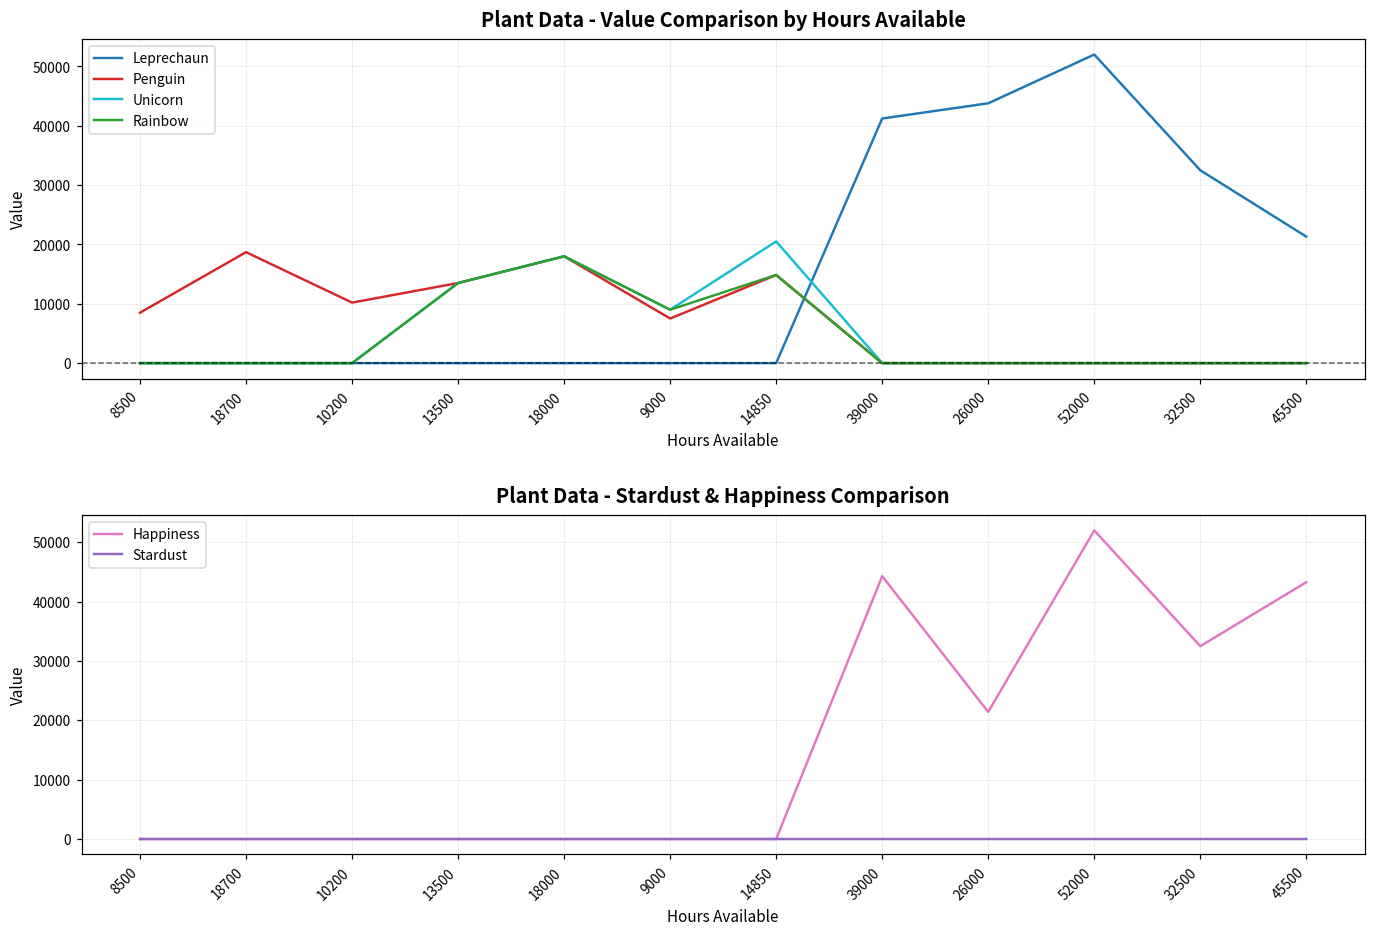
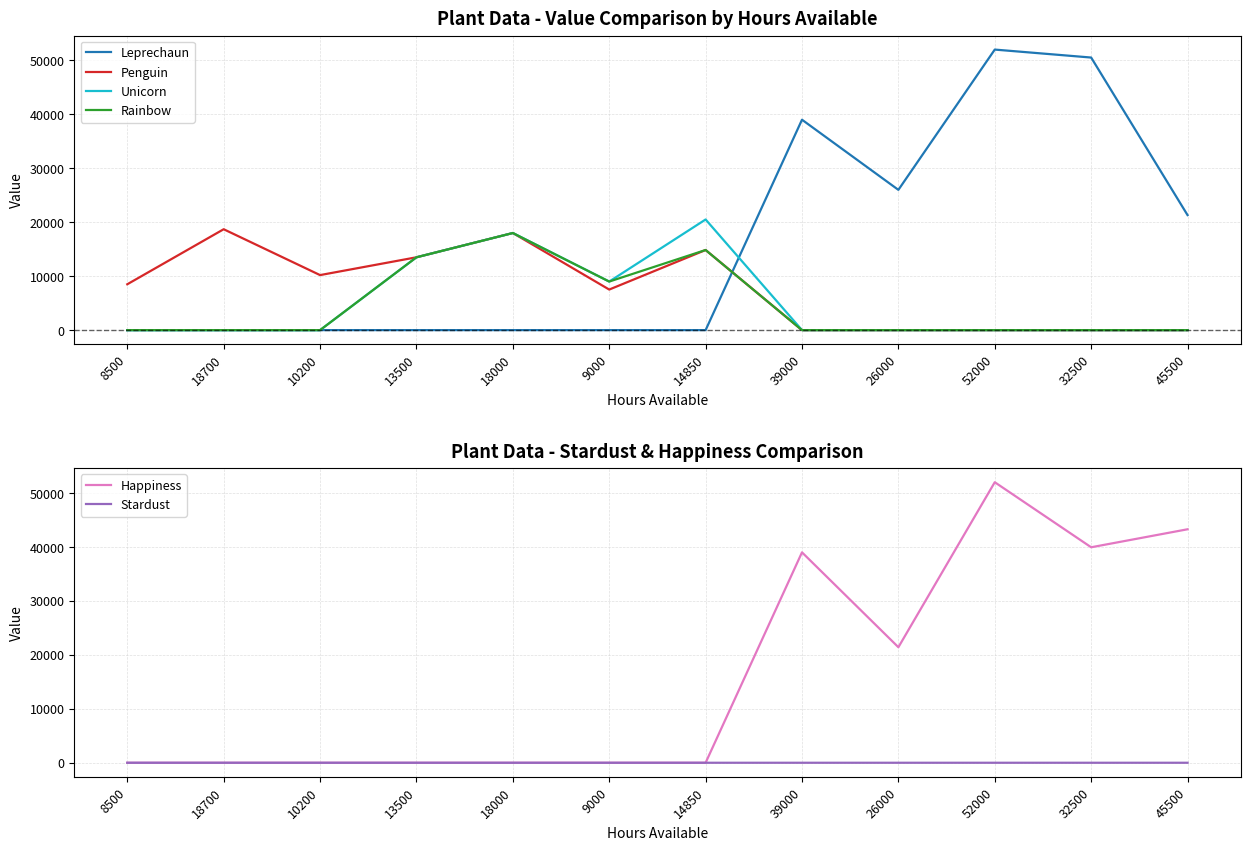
  {
    "Plant Data - Value Comparison by Hours Available": {
      "Leprechaun": {
        "13500": 0,
        "18000": 0,
        "9000": 0,
        "14850": 0,
-       "39000": 41000,
-       "26000": 44000,
+       "39000": 39000,
+       "26000": 26000,
        "52000": 52000,
-       "32500": 33000,
+       "32500": 51000,
        "45500": 21000
      },
      "Penguin": {
        "8500": 9000,
        "18700": 19000,
        "10200": 10000,
        "9000": 8000
      },
      "Unicorn": {
        "14850": 21000
      }
    },
    "Plant Data - Stardust & Happiness Comparison": {
      "Happiness": {
-       "39000": 44000,
+       "39000": 39000,
        "26000": 21000,
        "52000": 52000,
-       "32500": 33000,
+       "32500": 40000,
        "45500": 43000
      },
      "Stardust": {
        "39000": 0,
        "26000": 0,
        "52000": 0,
        "32500": 0,
        "45500": 0
      }
    }
  }
